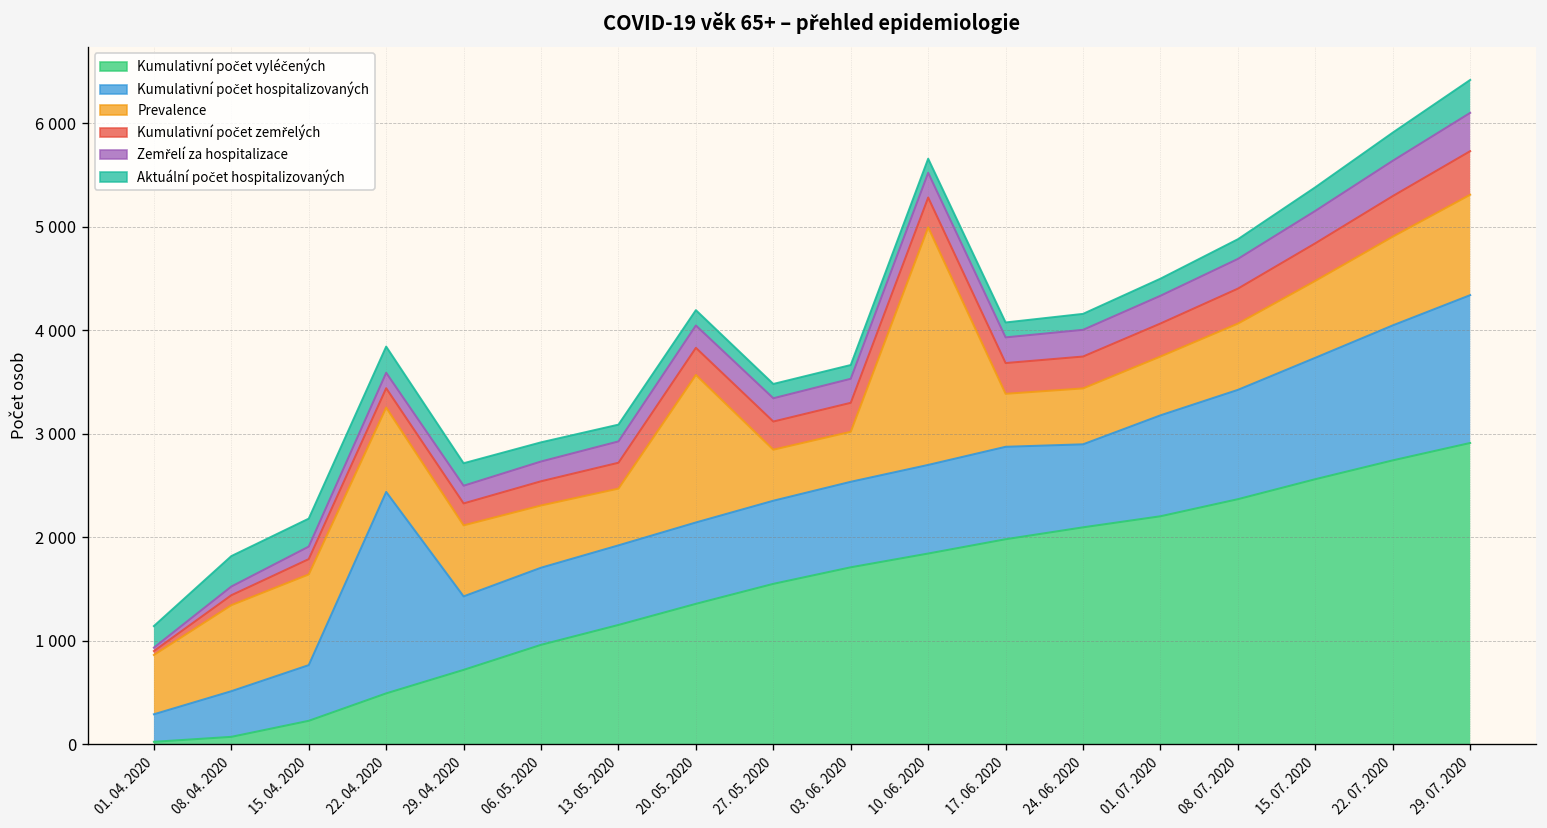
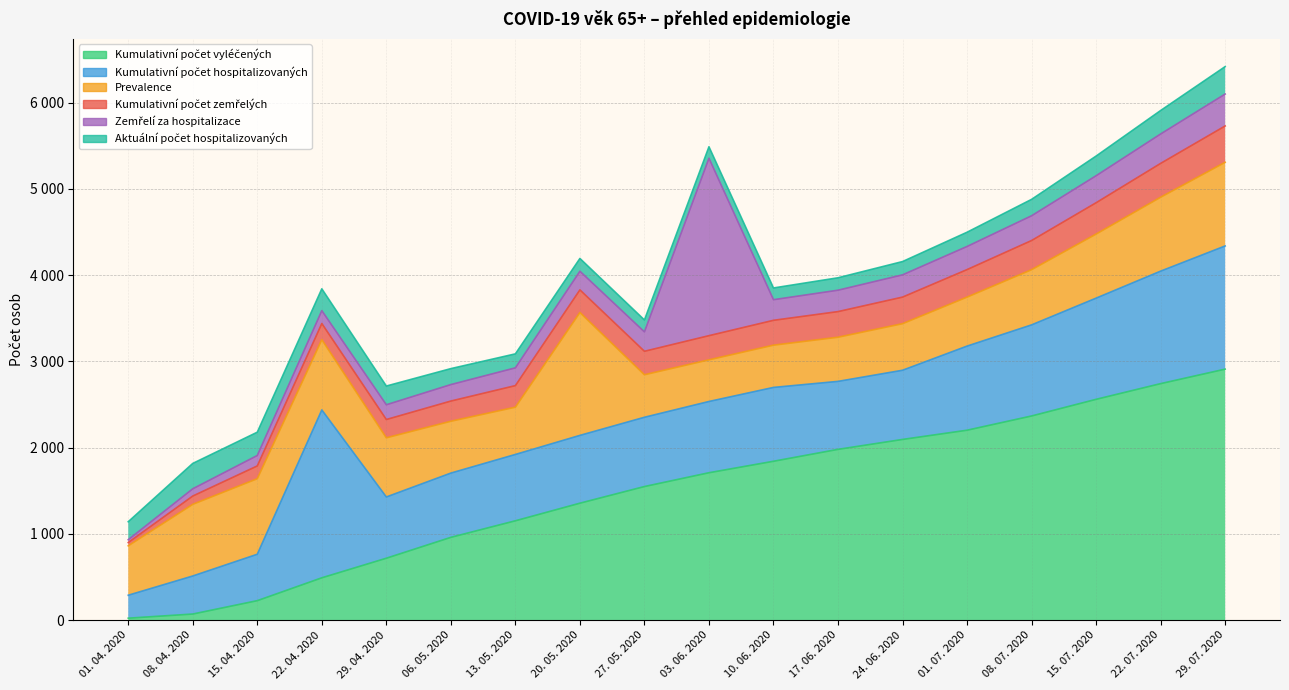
  {
    "Kumulativní počet hospitalizovaných": {
      "01. 04. 2020": 300,
      "08. 04. 2020": 400,
      "15. 04. 2020": 500,
      "22. 04. 2020": 1900,
      "29. 04. 2020": 700,
      "06. 05. 2020": 700,
      "13. 05. 2020": 800,
      "20. 05. 2020": 800,
      "27. 05. 2020": 800,
      "03. 06. 2020": 800,
      "10. 06. 2020": 900,
-     "17. 06. 2020": 900,
+     "17. 06. 2020": 800,
      "24. 06. 2020": 800,
      "01. 07. 2020": 1000,
      "08. 07. 2020": 1100,
      "15. 07. 2020": 1200,
      "22. 07. 2020": 1300,
      "29. 07. 2020": 1400
    },
    "Prevalence": {
      "01. 04. 2020": 600,
      "08. 04. 2020": 800,
      "15. 04. 2020": 900,
      "22. 04. 2020": 800,
      "29. 04. 2020": 700,
      "06. 05. 2020": 600,
      "13. 05. 2020": 500,
      "20. 05. 2020": 1400,
      "27. 05. 2020": 500,
      "03. 06. 2020": 500,
-     "10. 06. 2020": 2300,
+     "10. 06. 2020": 500,
      "17. 06. 2020": 500,
      "24. 06. 2020": 500,
      "01. 07. 2020": 600,
      "08. 07. 2020": 600,
      "15. 07. 2020": 700,
      "22. 07. 2020": 900,
      "29. 07. 2020": 1000
    },
    "Kumulativní počet zemřelých": {
      "01. 04. 2020": 0,
      "08. 04. 2020": 100,
      "15. 04. 2020": 100,
      "22. 04. 2020": 200,
      "29. 04. 2020": 200,
      "06. 05. 2020": 200,
      "13. 05. 2020": 300,
      "20. 05. 2020": 300,
      "27. 05. 2020": 300,
      "03. 06. 2020": 300,
      "10. 06. 2020": 300,
      "17. 06. 2020": 300,
      "24. 06. 2020": 300,
      "01. 07. 2020": 300,
      "08. 07. 2020": 300,
      "15. 07. 2020": 400,
      "22. 07. 2020": 400,
      "29. 07. 2020": 400
    },
    "Zemřelí za hospitalizace": {
      "01. 04. 2020": 0,
      "08. 04. 2020": 100,
      "15. 04. 2020": 100,
      "22. 04. 2020": 100,
      "29. 04. 2020": 200,
      "06. 05. 2020": 200,
      "13. 05. 2020": 200,
      "20. 05. 2020": 200,
      "27. 05. 2020": 200,
-     "03. 06. 2020": 200,
+     "03. 06. 2020": 2100,
      "10. 06. 2020": 200,
      "17. 06. 2020": 200,
      "24. 06. 2020": 300,
      "01. 07. 2020": 300,
      "08. 07. 2020": 300,
      "15. 07. 2020": 300,
      "22. 07. 2020": 300,
      "29. 07. 2020": 400
    }
  }
